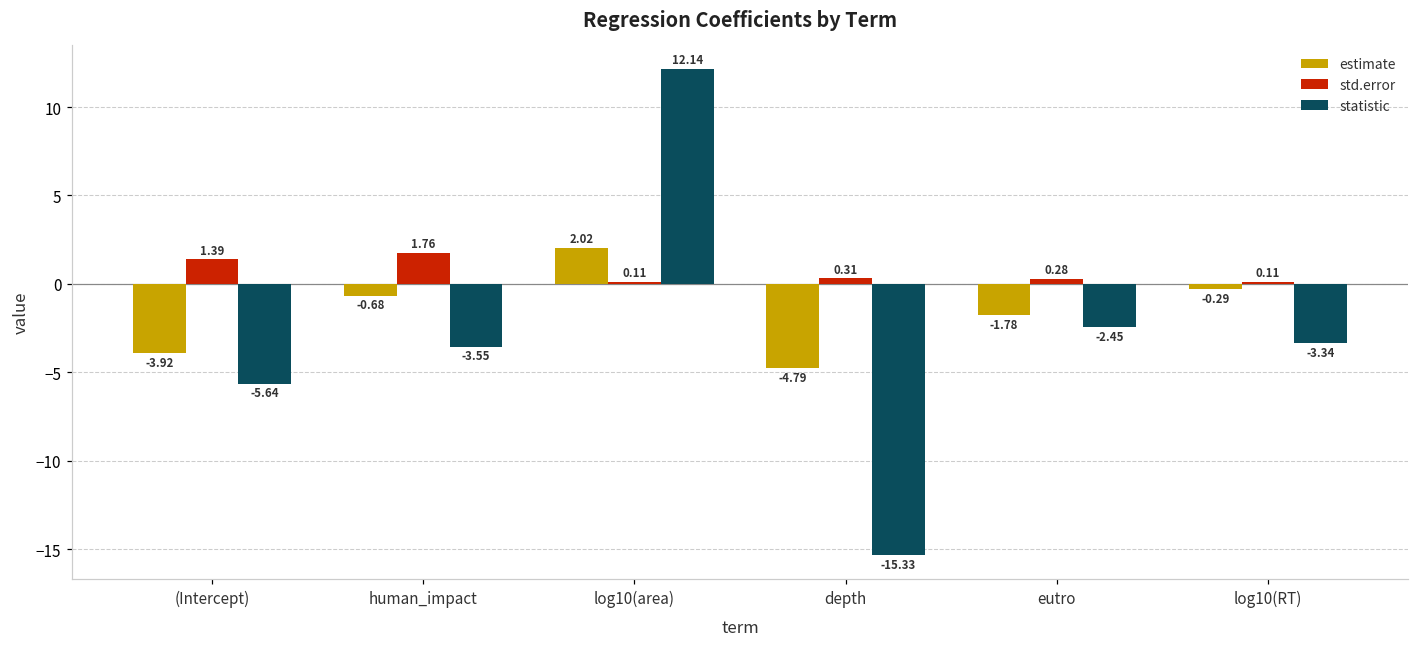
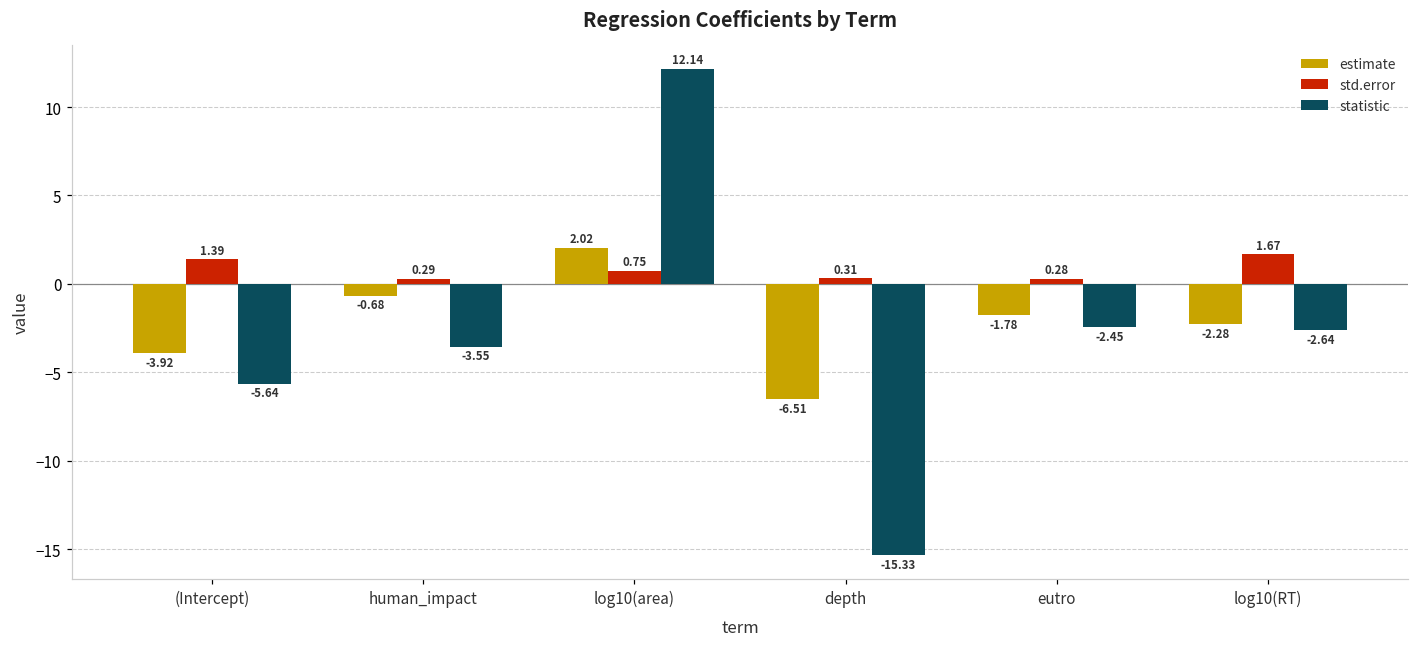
  {
    "estimate": {
      "(Intercept)": -3.92,
      "human_impact": -0.68,
      "log10(area)": 2.02,
-     "depth": -4.79,
+     "depth": -6.51,
      "eutro": -1.78,
-     "log10(RT)": -0.29
+     "log10(RT)": -2.28
    },
    "std.error": {
      "(Intercept)": 1.39,
-     "human_impact": 1.76,
-     "log10(area)": 0.11,
+     "human_impact": 0.29,
+     "log10(area)": 0.75,
      "depth": 0.31,
      "eutro": 0.28,
-     "log10(RT)": 0.11
+     "log10(RT)": 1.67
    },
    "statistic": {
      "(Intercept)": -5.64,
      "human_impact": -3.55,
      "log10(area)": 12.14,
      "depth": -15.33,
      "eutro": -2.45,
-     "log10(RT)": -3.34
+     "log10(RT)": -2.64
    }
  }
